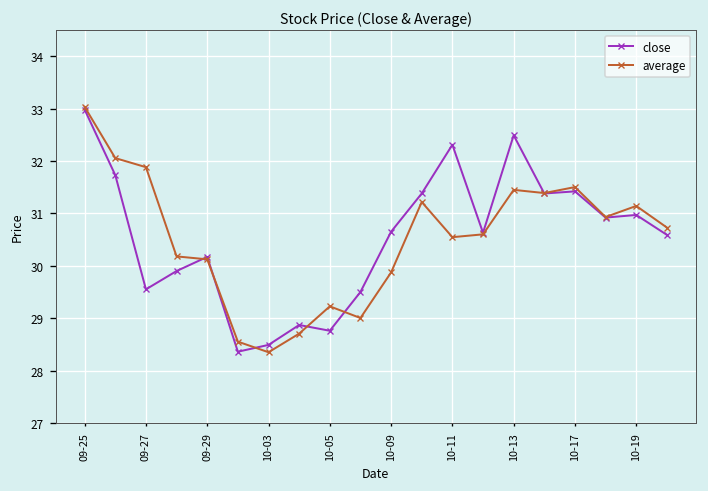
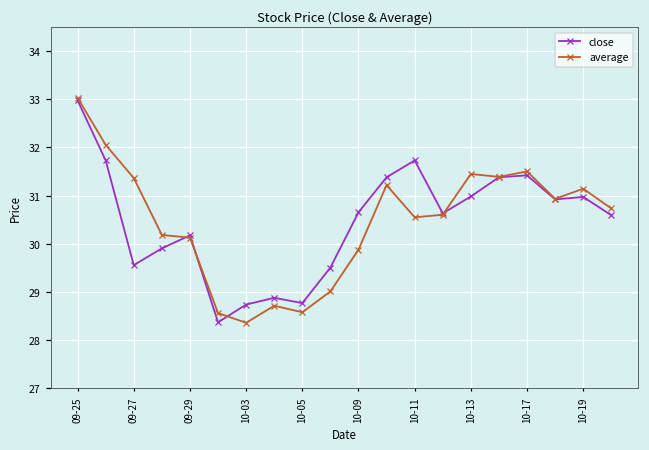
  {
    "close": {
      "09-27": 29.6,
-     "10-03": 28.5,
+     "10-03": 28.7,
      "10-05": 28.8,
      "10-09": 30.7,
-     "10-11": 32.3,
-     "10-13": 32.5,
+     "10-11": 31.7,
+     "10-13": 31.0,
      "10-17": 31.4,
      "10-19": 31.0
    },
    "average": {
-     "09-27": 31.9,
+     "09-27": 31.4,
      "10-03": 28.4,
-     "10-05": 29.2,
+     "10-05": 28.6,
      "10-09": 29.9,
      "10-11": 30.5,
      "10-13": 31.4,
      "10-17": 31.5,
      "10-19": 31.1
    }
  }
